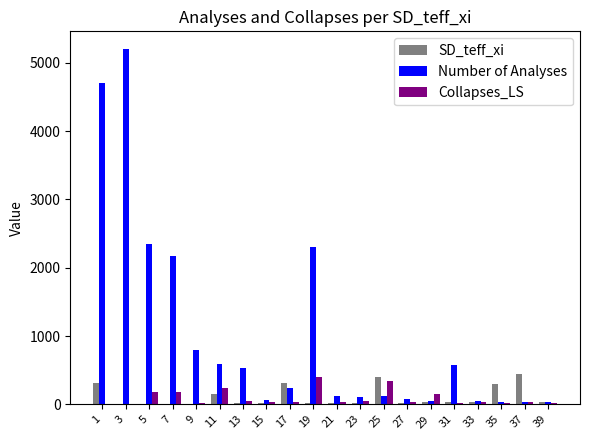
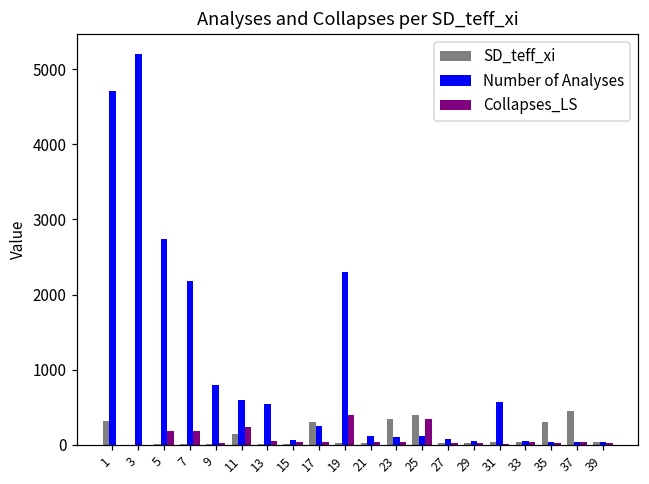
  {
    "SD_teff_xi": {
      "1": 300,
      "11": 100,
      "17": 300,
-     "23": 0,
+     "23": 300,
      "25": 400,
      "35": 300,
      "37": 400,
      "39": 0
    },
    "Number of Analyses": {
      "1": 4700,
      "3": 5200,
-     "5": 2300,
+     "5": 2700,
      "7": 2200,
      "9": 800,
      "11": 600,
      "13": 500,
      "15": 100,
      "17": 200,
      "19": 2300,
      "21": 100,
      "23": 100,
      "25": 100,
      "27": 100,
      "29": 100,
      "31": 600,
      "33": 100,
      "37": 0
    },
    "Collapses_LS": {
      "1": 0,
      "3": 0,
      "5": 200,
      "7": 200,
      "11": 200,
      "13": 0,
      "15": 0,
      "17": 0,
      "19": 400,
      "23": 0,
      "25": 300,
-     "29": 200
+     "29": 0
    }
  }
